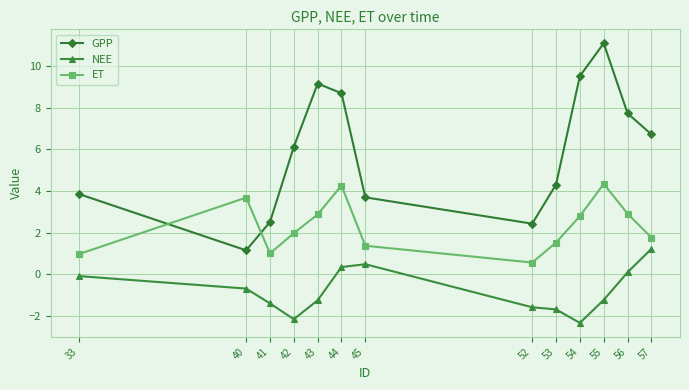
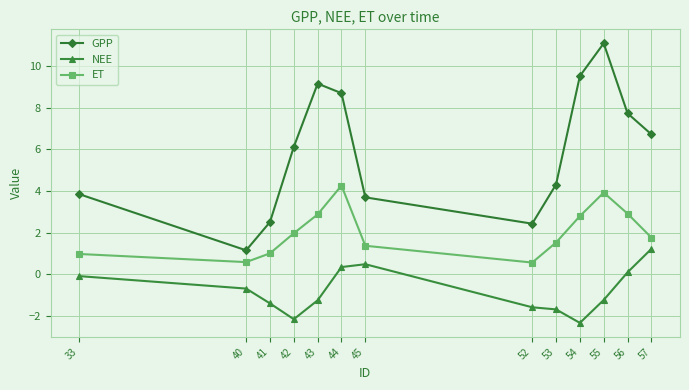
  {
    "ET": {
      "33": 1.0,
-     "40": 3.7,
+     "40": 0.6,
      "41": 1.0,
      "42": 2.0,
      "43": 2.9,
      "44": 4.3,
      "45": 1.4,
      "52": 0.6,
      "53": 1.5,
      "54": 2.8,
-     "55": 4.3,
+     "55": 3.9,
      "56": 2.9,
      "57": 1.8
    }
  }
